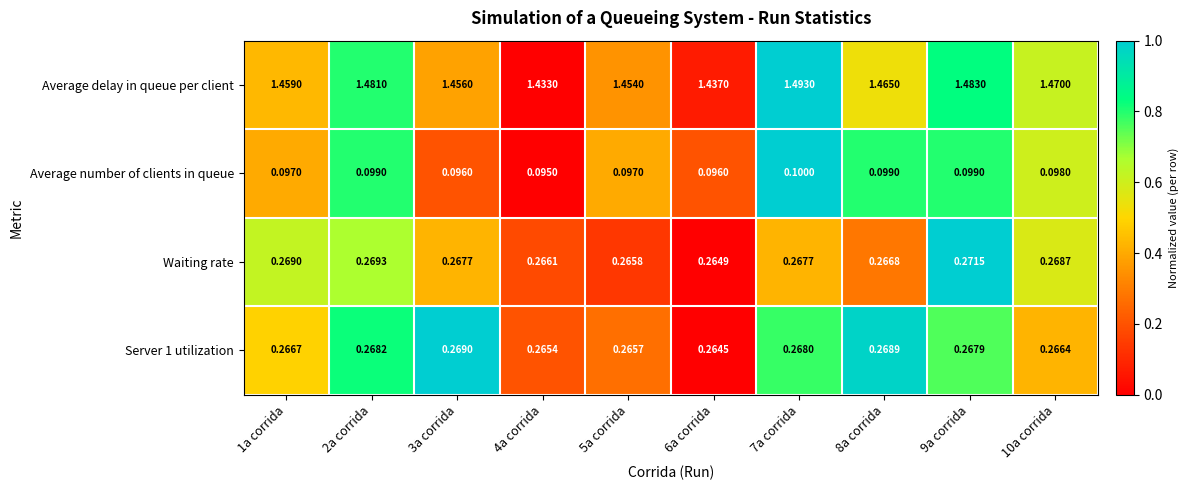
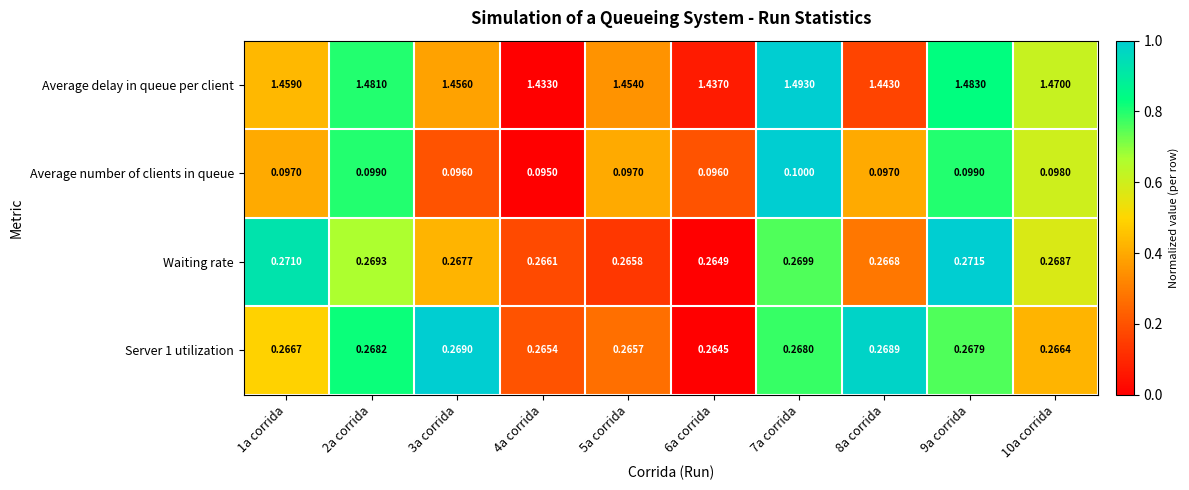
  {
    "Average delay in queue per client": {
      "1a corrida": 1.4590,
      "2a corrida": 1.4810,
      "3a corrida": 1.4560,
      "4a corrida": 1.4330,
      "5a corrida": 1.4540,
      "6a corrida": 1.4370,
      "7a corrida": 1.4930,
-     "8a corrida": 1.4650,
+     "8a corrida": 1.4430,
      "9a corrida": 1.4830,
      "10a corrida": 1.4700
    },
    "Average number of clients in queue": {
      "1a corrida": 0.0970,
      "2a corrida": 0.0990,
      "3a corrida": 0.0960,
      "4a corrida": 0.0950,
      "5a corrida": 0.0970,
      "6a corrida": 0.0960,
      "7a corrida": 0.1000,
-     "8a corrida": 0.0990,
+     "8a corrida": 0.0970,
      "9a corrida": 0.0990,
      "10a corrida": 0.0980
    },
    "Waiting rate": {
-     "1a corrida": 0.2690,
+     "1a corrida": 0.2710,
      "2a corrida": 0.2693,
      "3a corrida": 0.2677,
      "4a corrida": 0.2661,
      "5a corrida": 0.2658,
      "6a corrida": 0.2649,
-     "7a corrida": 0.2677,
+     "7a corrida": 0.2699,
      "8a corrida": 0.2668,
      "9a corrida": 0.2715,
      "10a corrida": 0.2687
    },
    "Server 1 utilization": {
      "1a corrida": 0.2667,
      "2a corrida": 0.2682,
      "3a corrida": 0.2690,
      "4a corrida": 0.2654,
      "5a corrida": 0.2657,
      "6a corrida": 0.2645,
      "7a corrida": 0.2680,
      "8a corrida": 0.2689,
      "9a corrida": 0.2679,
      "10a corrida": 0.2664
    }
  }
